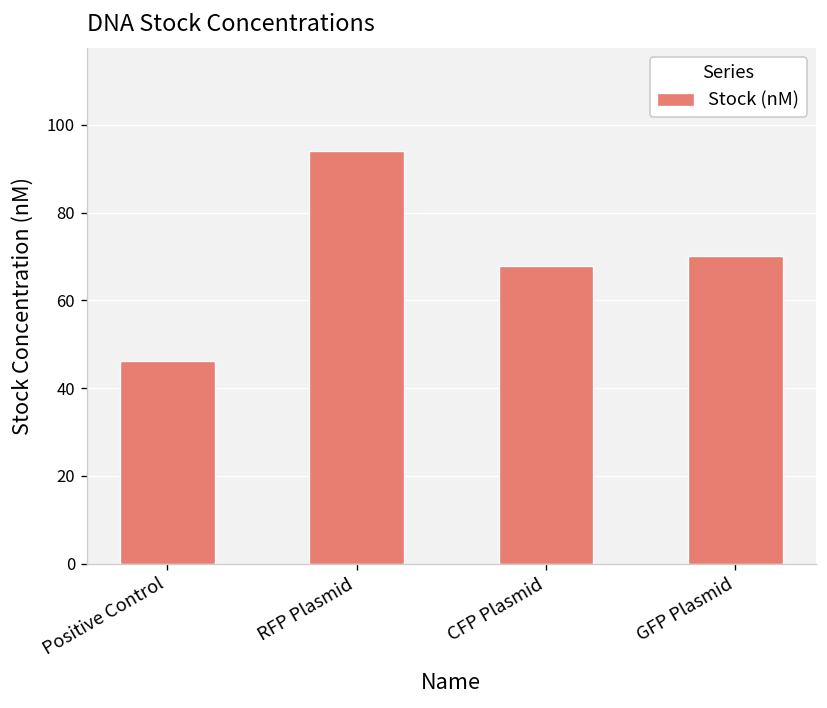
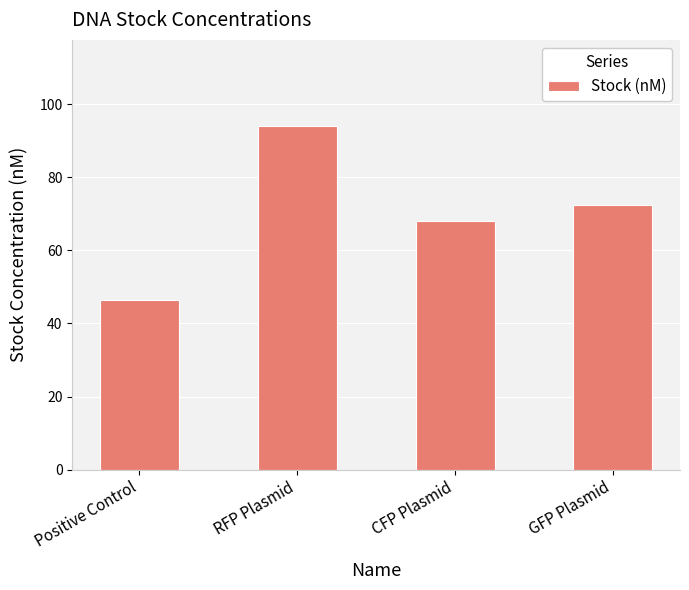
  {
    "Positive Control": 46,
    "RFP Plasmid": 94,
    "CFP Plasmid": 68,
-   "GFP Plasmid": 70
+   "GFP Plasmid": 72
  }
